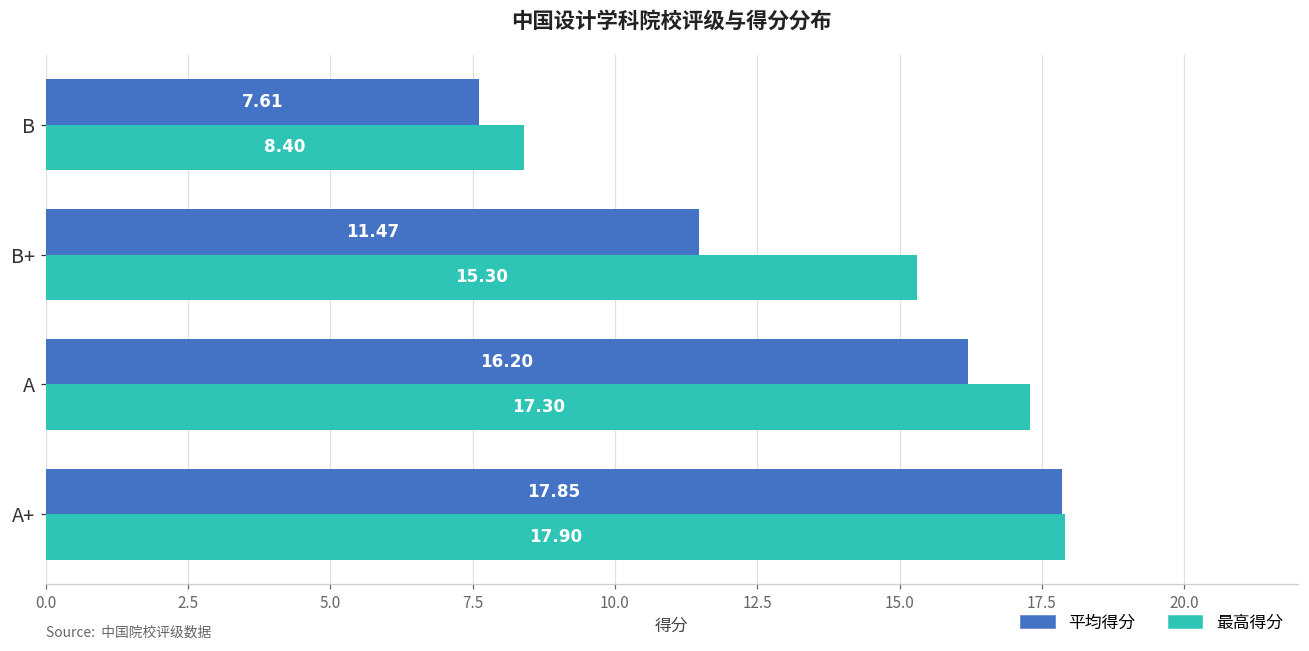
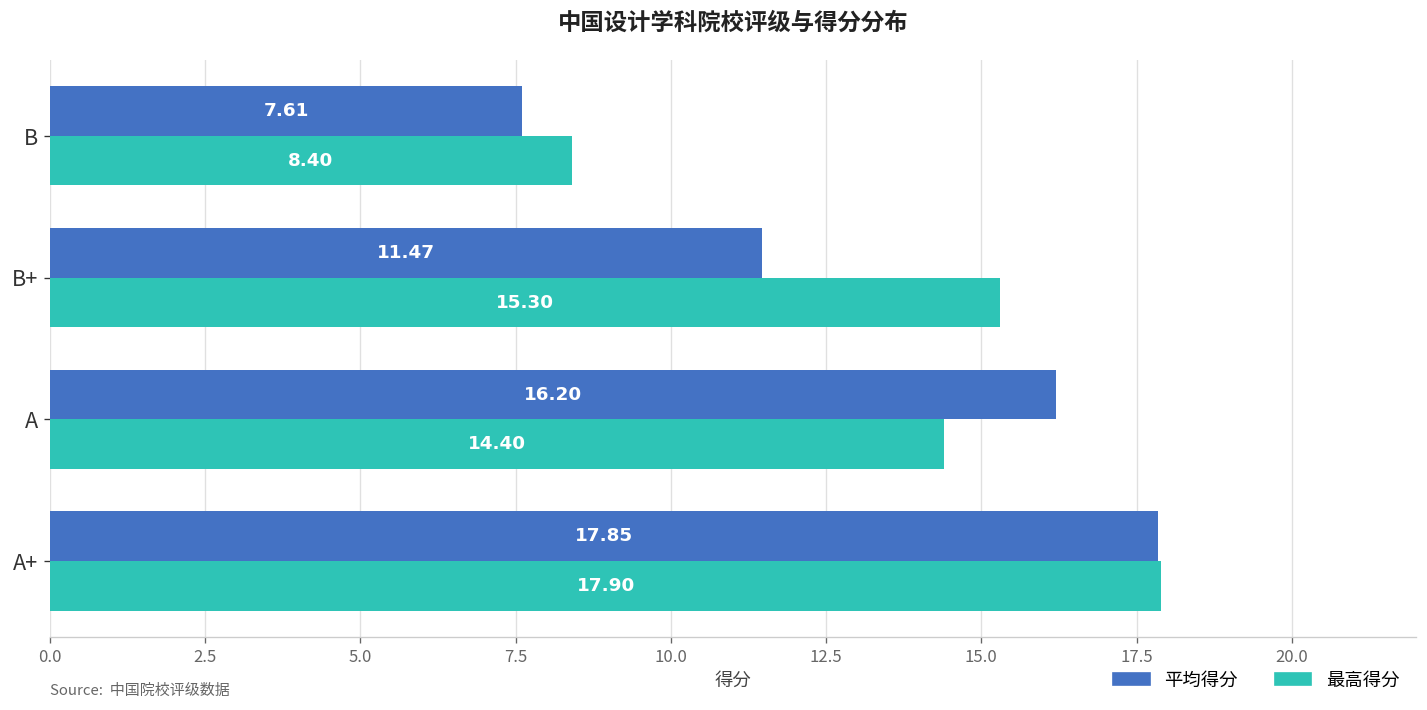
  {
    "平均得分": {
      "B": 7.61,
      "B+": 11.47,
      "A": 16.20,
      "A+": 17.85
    },
    "最高得分": {
      "B": 8.40,
      "B+": 15.30,
-     "A": 17.30,
+     "A": 14.40,
      "A+": 17.90
    }
  }
